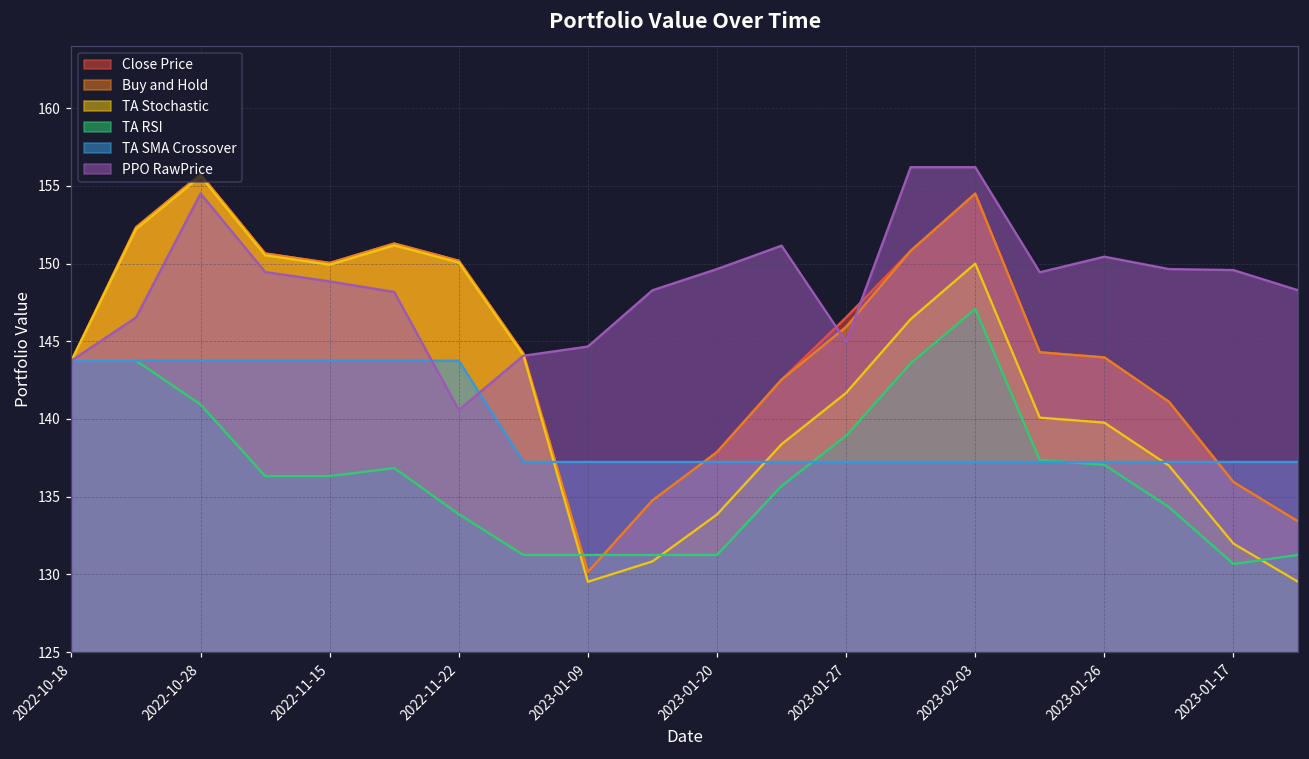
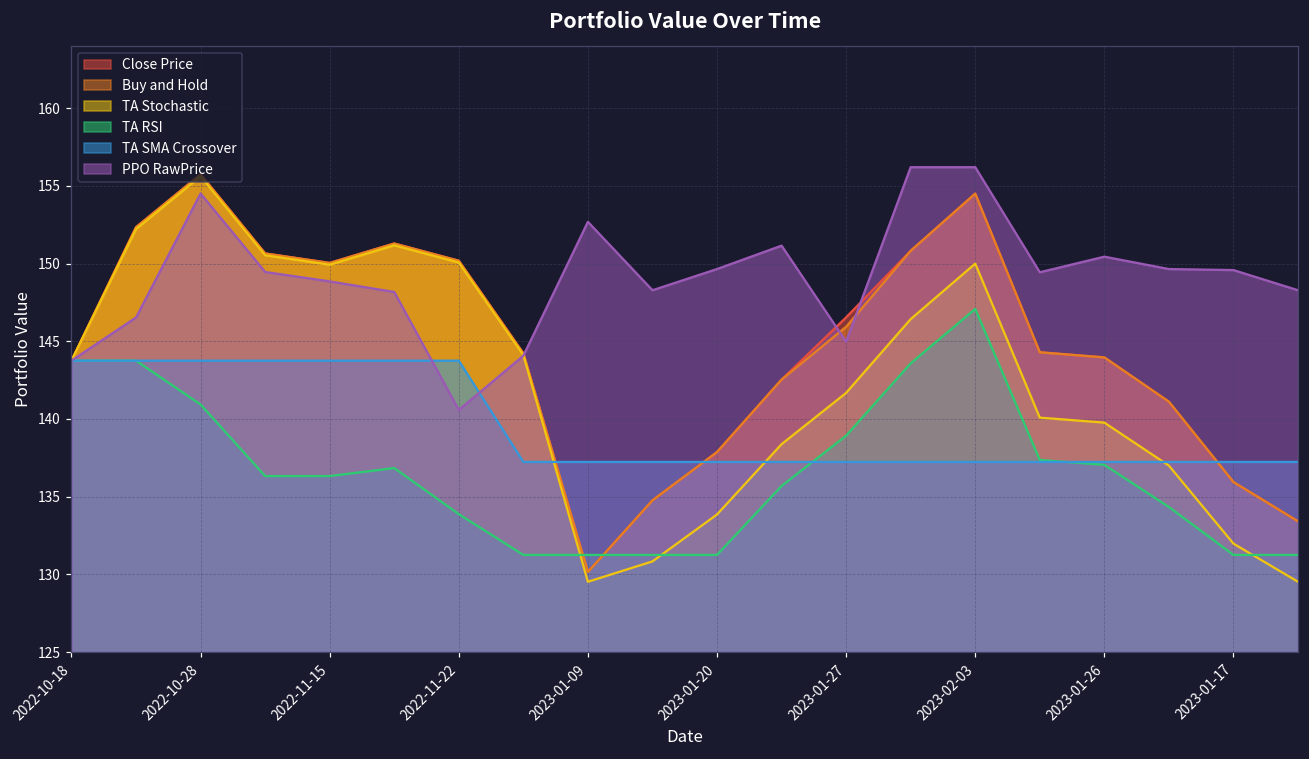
  {
    "TA Stochastic": {
      "2023-01-09": 129.5,
      "2023-01-20": 133.9,
      "2023-01-27": 141.7,
      "2023-02-03": 150.0,
      "2023-01-26": 139.8,
      "2023-01-17": 132.0
    },
    "TA RSI": {
      "2022-10-28": 140.9,
      "2022-11-15": 136.3,
      "2022-11-22": 133.9,
      "2023-01-09": 131.2,
      "2023-01-20": 131.2,
      "2023-01-27": 138.9,
      "2023-02-03": 147.1,
      "2023-01-26": 137.0,
-     "2023-01-17": 130.7
+     "2023-01-17": 131.2
    },
    "TA SMA Crossover": {
      "2022-10-28": 143.8,
      "2022-11-15": 143.8,
      "2022-11-22": 143.8,
      "2023-01-09": 137.2,
      "2023-01-20": 137.2,
      "2023-01-27": 137.2,
      "2023-02-03": 137.2,
      "2023-01-26": 137.2,
      "2023-01-17": 137.2
    },
    "PPO RawPrice": {
      "2022-10-28": 154.5,
      "2022-11-15": 148.9,
      "2022-11-22": 140.6,
-     "2023-01-09": 144.7,
+     "2023-01-09": 152.7,
      "2023-01-20": 149.6,
      "2023-01-27": 145.0,
      "2023-02-03": 156.2,
      "2023-01-26": 150.4,
      "2023-01-17": 149.6
    }
  }
